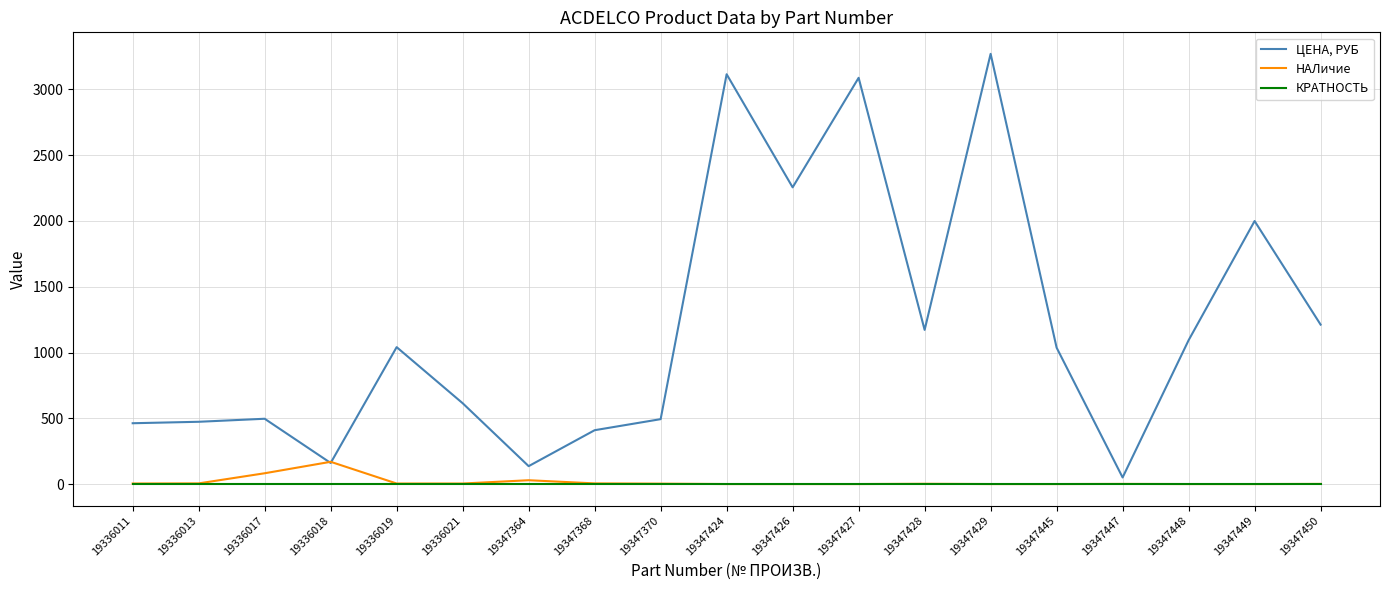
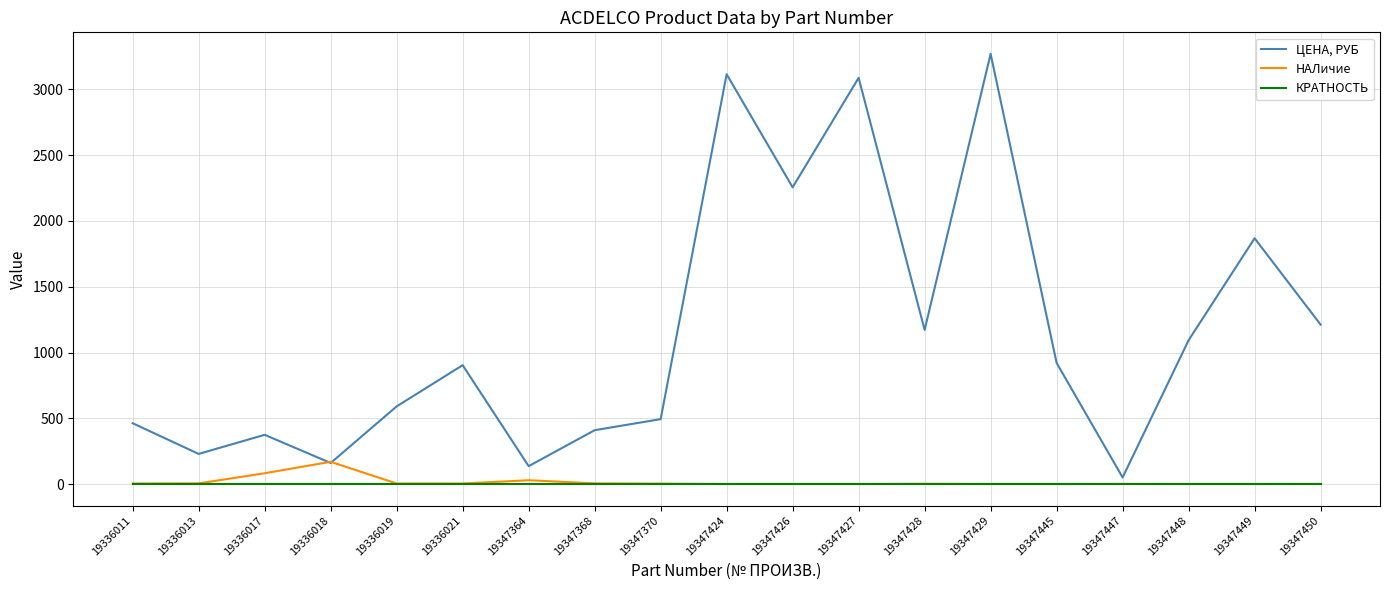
  {
    "ЦЕНА, РУБ": {
      "19336011": 460,
-     "19336013": 470,
-     "19336017": 500,
-     "19336019": 1040,
-     "19336021": 620,
+     "19336013": 230,
+     "19336017": 380,
+     "19336019": 590,
+     "19336021": 900,
      "19347364": 140,
      "19347368": 410,
      "19347370": 490,
      "19347424": 3110,
      "19347426": 2260,
      "19347427": 3090,
      "19347428": 1170,
      "19347429": 3270,
-     "19347445": 1040,
+     "19347445": 920,
      "19347447": 50,
      "19347448": 1090,
-     "19347449": 2000,
+     "19347449": 1870,
      "19347450": 1210
    },
    "НАЛичие": {
      "19336017": 80,
      "19347364": 30
    },
    "КРАТНОСТЬ": {
      "19336017": 0,
      "19336018": 0,
      "19347364": 0
    }
  }
